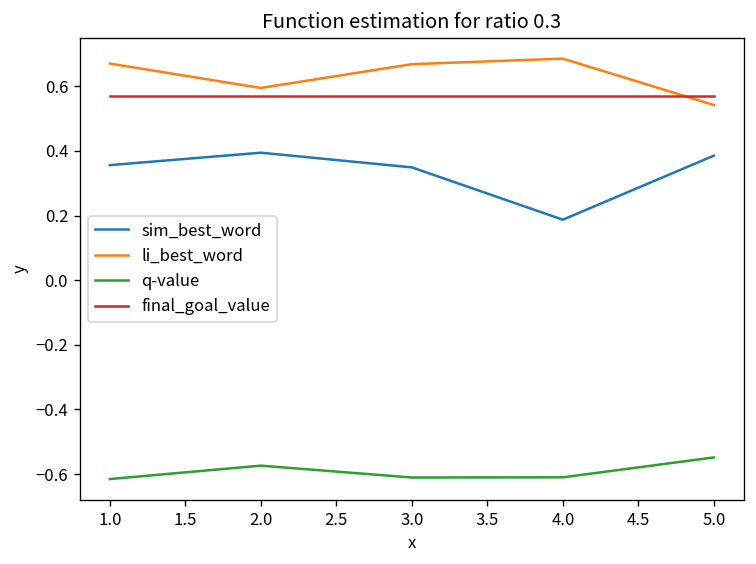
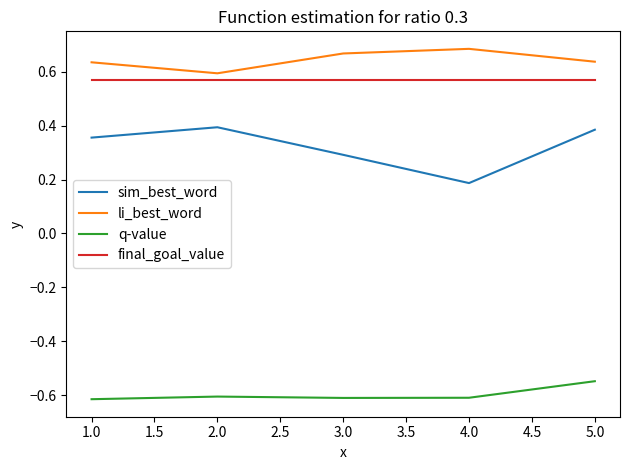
  {
    "sim_best_word": {
      "1.0": 0.36,
      "2.0": 0.39,
-     "3.0": 0.35,
+     "3.0": 0.29,
      "4.0": 0.19,
      "5.0": 0.39
    },
    "li_best_word": {
-     "1.0": 0.67,
+     "1.0": 0.64,
      "2.0": 0.59,
      "3.0": 0.67,
      "4.0": 0.69,
-     "5.0": 0.54
+     "5.0": 0.64
    },
    "q-value": {
      "1.0": -0.62,
-     "2.0": -0.57,
+     "2.0": -0.61,
      "3.0": -0.61,
      "4.0": -0.61,
      "5.0": -0.55
    },
    "final_goal_value": {
      "1.0": 0.57,
      "2.0": 0.57,
      "3.0": 0.57,
      "4.0": 0.57,
      "5.0": 0.57
    }
  }
